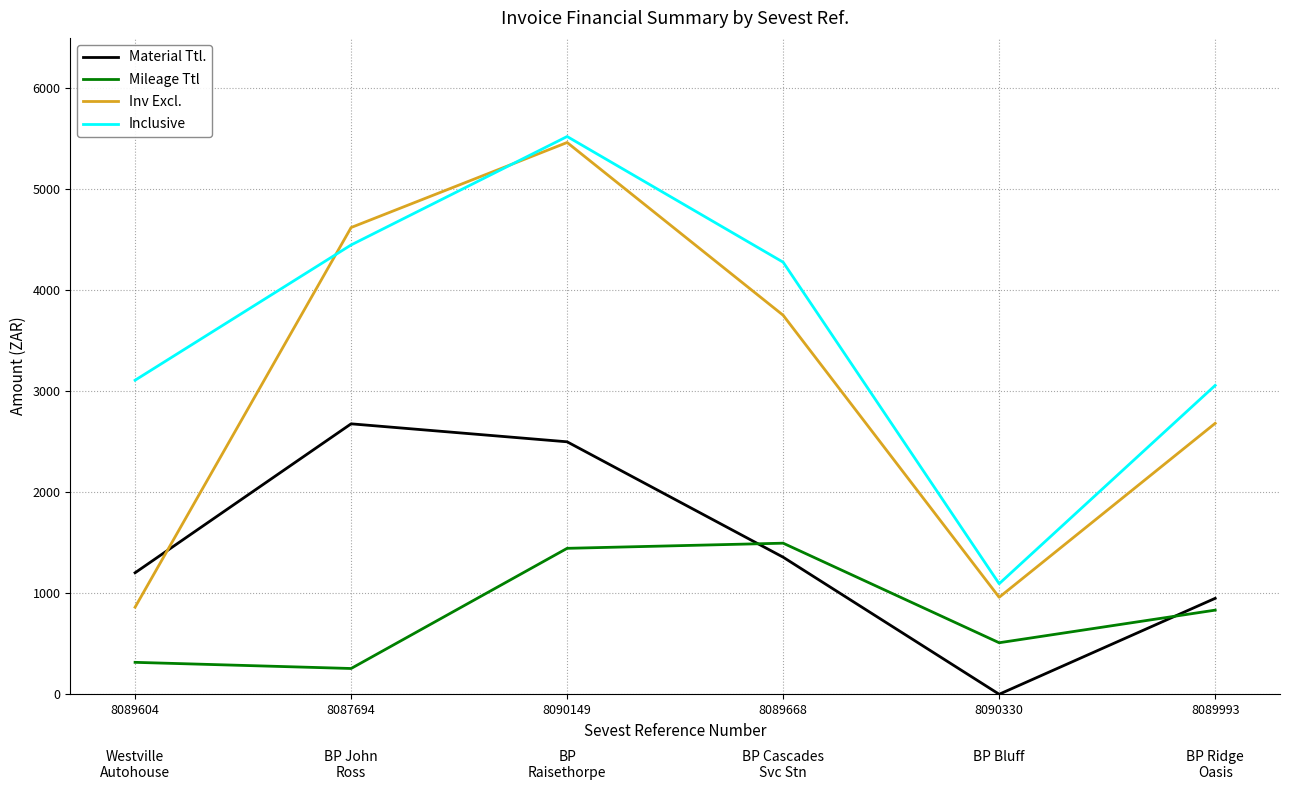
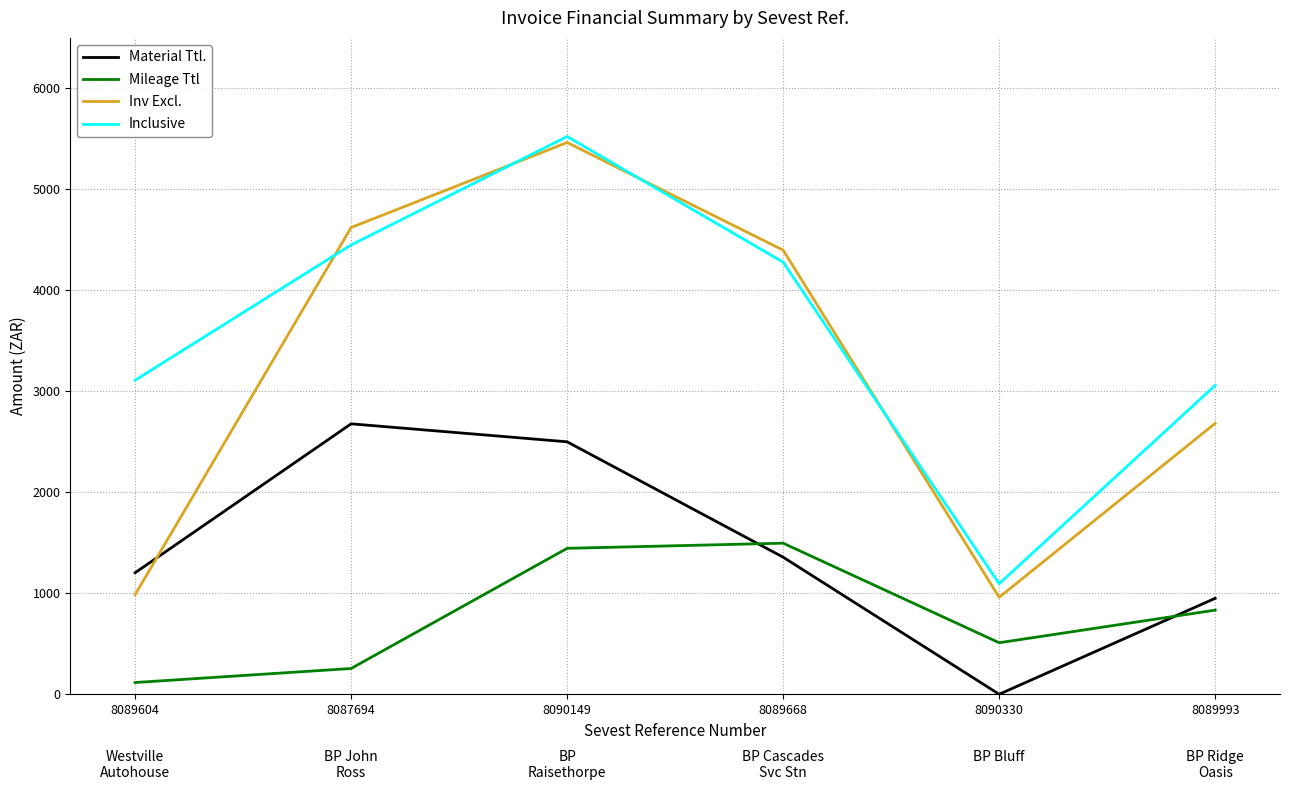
  {
    "Material Ttl.": {
      "8089604": 1200,
      "8087694": 2680,
      "8090149": 2500,
      "8089668": 1360,
      "8090330": 0,
      "8089993": 950
    },
    "Mileage Ttl": {
-     "8089604": 320,
+     "8089604": 120,
      "8087694": 260,
      "8090149": 1450,
      "8089668": 1500,
      "8090330": 510,
      "8089993": 830
    },
    "Inv Excl.": {
-     "8089604": 860,
+     "8089604": 990,
      "8087694": 4620,
      "8090149": 5460,
-     "8089668": 3750,
+     "8089668": 4400,
      "8090330": 960,
      "8089993": 2680
    },
    "Inclusive": {
      "8089604": 3110,
      "8087694": 4450,
      "8090149": 5520,
      "8089668": 4280,
      "8090330": 1090,
      "8089993": 3060
    }
  }
